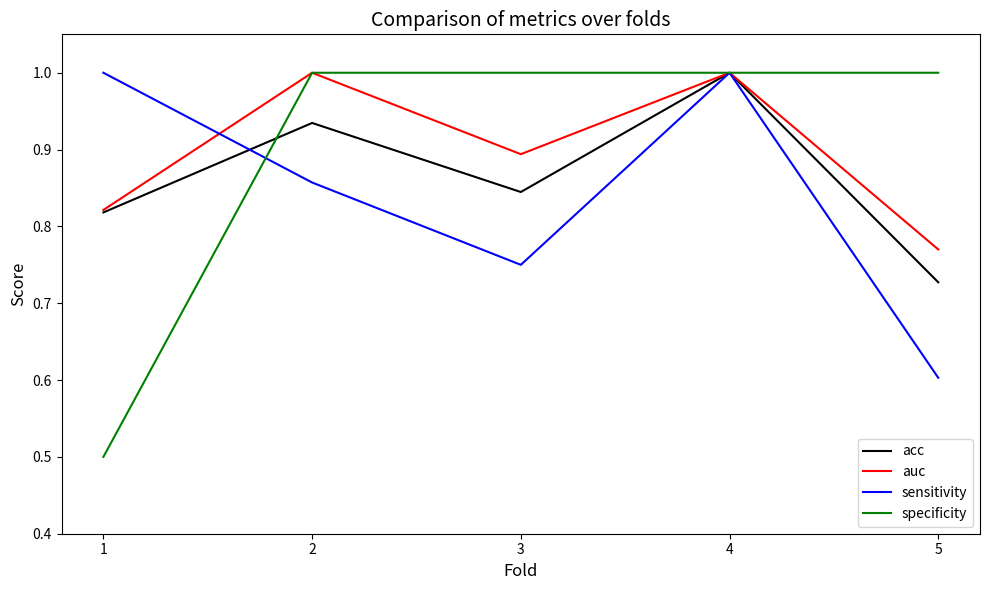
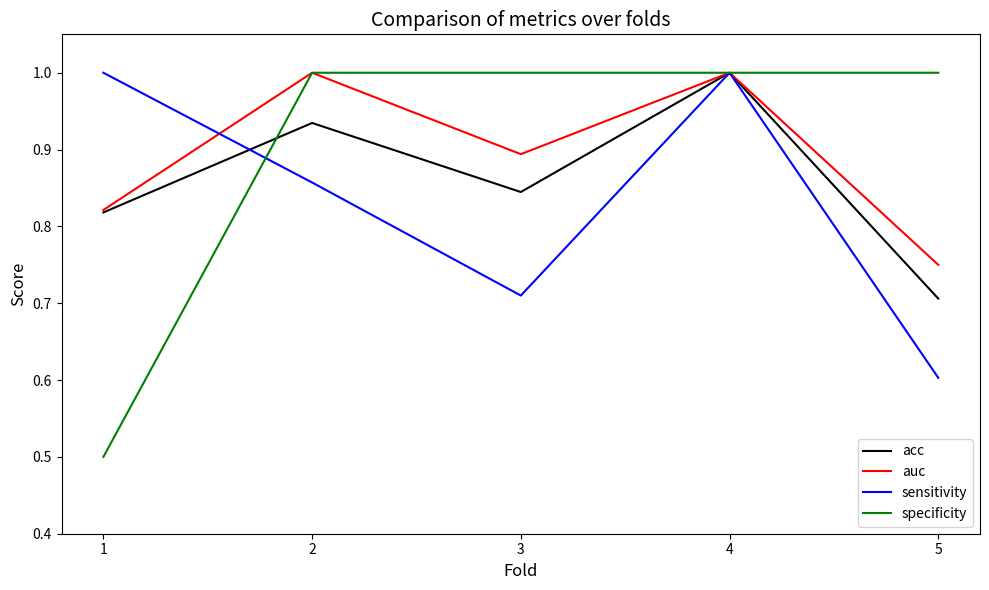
  {
    "acc": {
      "2": 0.93,
      "3": 0.84,
-     "5": 0.73
+     "5": 0.71
    },
    "auc": {
      "3": 0.89,
-     "5": 0.77
+     "5": 0.75
    },
    "sensitivity": {
      "1": 1.00,
      "2": 0.86,
-     "3": 0.75,
+     "3": 0.71,
      "5": 0.60
    },
    "specificity": {
      "1": 0.50,
      "3": 1.00,
      "5": 1.00
    }
  }
